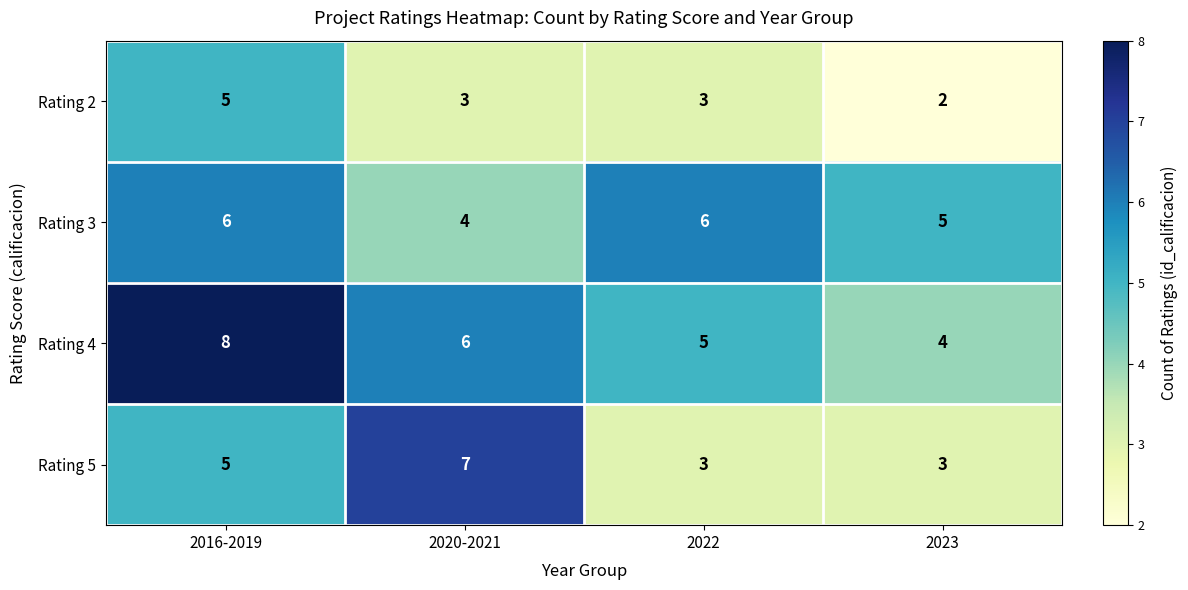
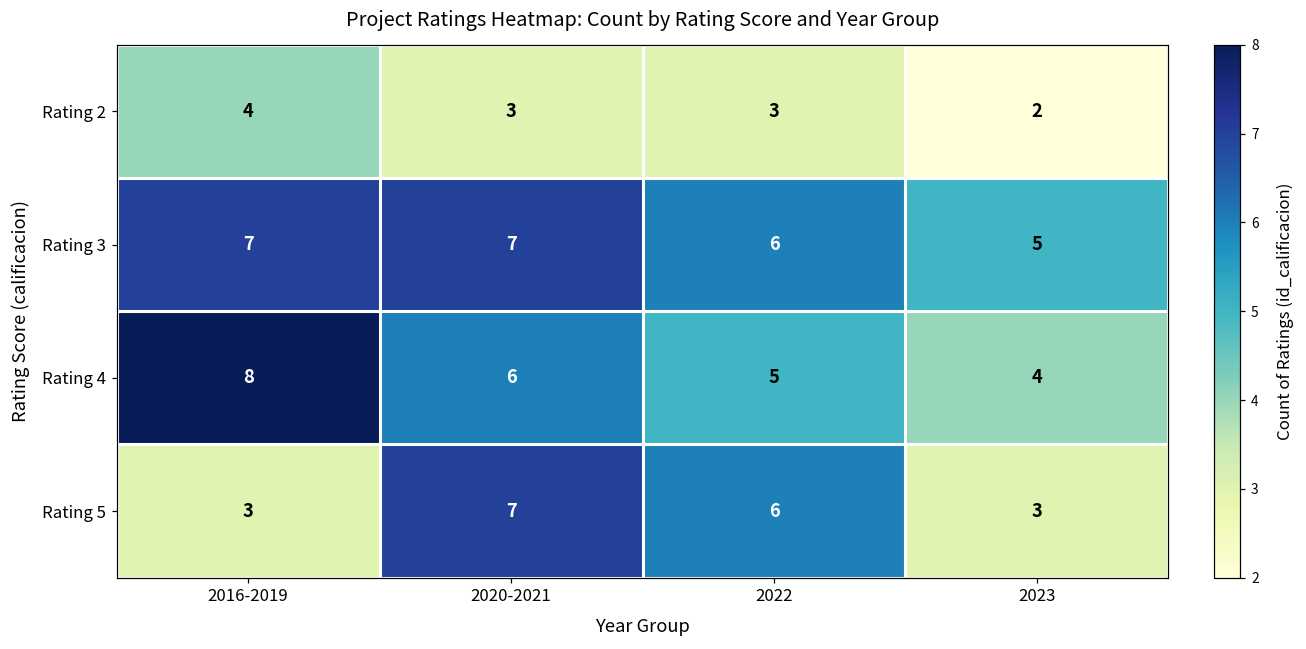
  {
    "Rating 2": {
-     "2016-2019": 5,
+     "2016-2019": 4,
      "2020-2021": 3,
      "2022": 3,
      "2023": 2
    },
    "Rating 3": {
-     "2016-2019": 6,
-     "2020-2021": 4,
+     "2016-2019": 7,
+     "2020-2021": 7,
      "2022": 6,
      "2023": 5
    },
    "Rating 4": {
      "2016-2019": 8,
      "2020-2021": 6,
      "2022": 5,
      "2023": 4
    },
    "Rating 5": {
-     "2016-2019": 5,
+     "2016-2019": 3,
      "2020-2021": 7,
-     "2022": 3,
+     "2022": 6,
      "2023": 3
    }
  }
